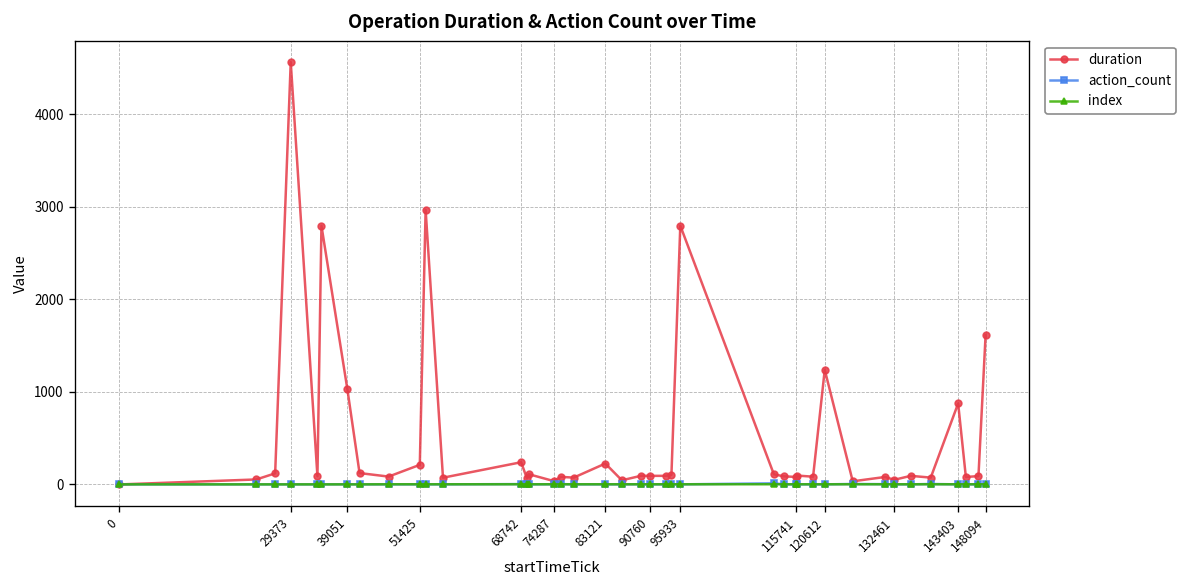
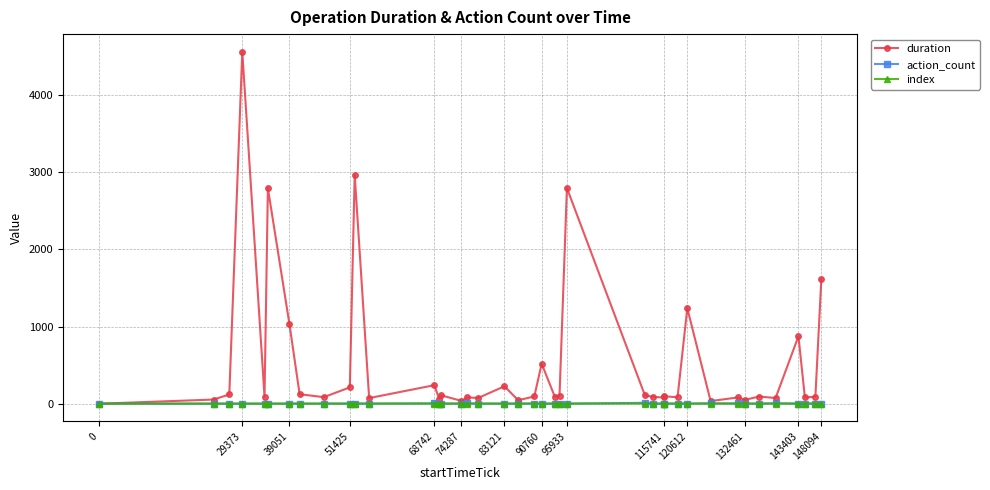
  {
    "duration": {
      "29373": 4600,
      "39051": 1000,
      "51425": 200,
      "68742": 200,
      "74287": 0,
      "83121": 200,
-     "90760": 100,
+     "90760": 500,
      "95933": 2800,
      "115741": 100,
      "120612": 1200,
      "132461": 100,
      "143403": 900,
      "148094": 1600
    }
  }
